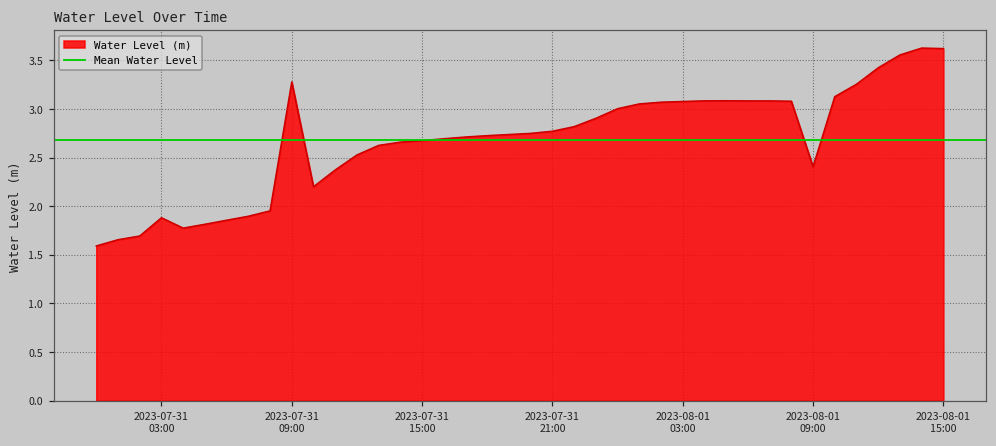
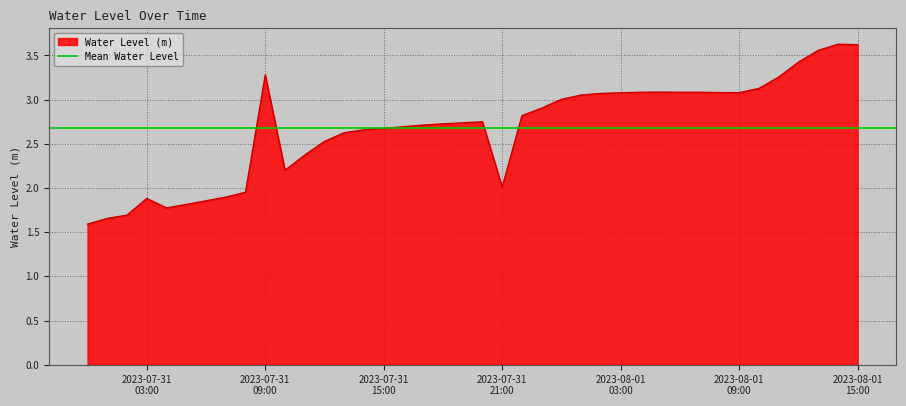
  {
    "2023-07-31 03:00": 1.9,
    "2023-07-31 09:00": 3.3,
    "2023-07-31 15:00": 2.7,
-   "2023-07-31 21:00": 2.8,
+   "2023-07-31 21:00": 2.0,
    "2023-08-01 03:00": 3.1,
-   "2023-08-01 09:00": 2.4,
+   "2023-08-01 09:00": 3.1,
    "2023-08-01 15:00": 3.6
  }
